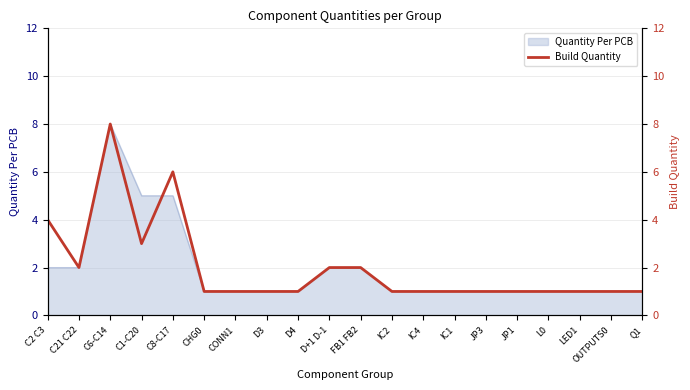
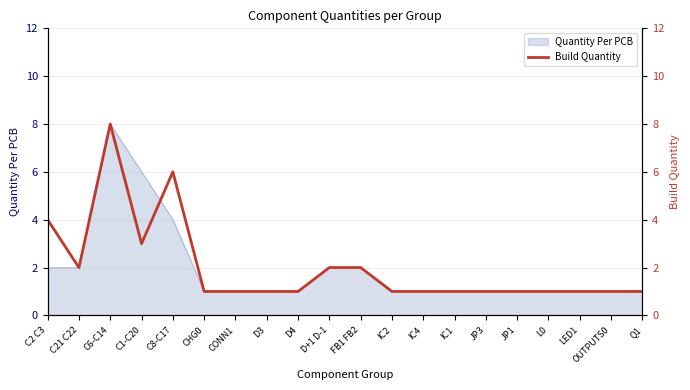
  {
    "Quantity Per PCB": {
      "C2 C3": 2,
      "C21 C22": 2,
      "C6-C14": 8,
-     "C1-C20": 5,
-     "C8-C17": 5,
+     "C1-C20": 6,
+     "C8-C17": 4,
      "CHG0": 1,
      "CONN1": 1,
      "D3": 1,
      "D4": 1,
      "D+1 D-1": 2,
      "FB1 FB2": 2,
      "IC2": 1,
      "IC4": 1,
      "IC1": 1,
      "JP3": 1,
      "JP1": 1,
      "L0": 1,
      "LED1": 1,
      "OUTPUTS0": 1,
      "Q1": 1
    },
    "Build Quantity": {
      "C2 C3": 4.0,
      "C21 C22": 2.0,
      "C6-C14": 8.0,
      "C1-C20": 3.0,
      "C8-C17": 6.0,
      "CHG0": 1.0,
      "CONN1": 1.0,
      "D3": 1.0,
      "D4": 1.0,
      "D+1 D-1": 2.0,
      "FB1 FB2": 2.0,
      "IC2": 1.0,
      "IC4": 1.0,
      "IC1": 1.0,
      "JP3": 1.0,
      "JP1": 1.0,
      "L0": 1.0,
      "LED1": 1.0,
      "OUTPUTS0": 1.0,
      "Q1": 1.0
    }
  }
